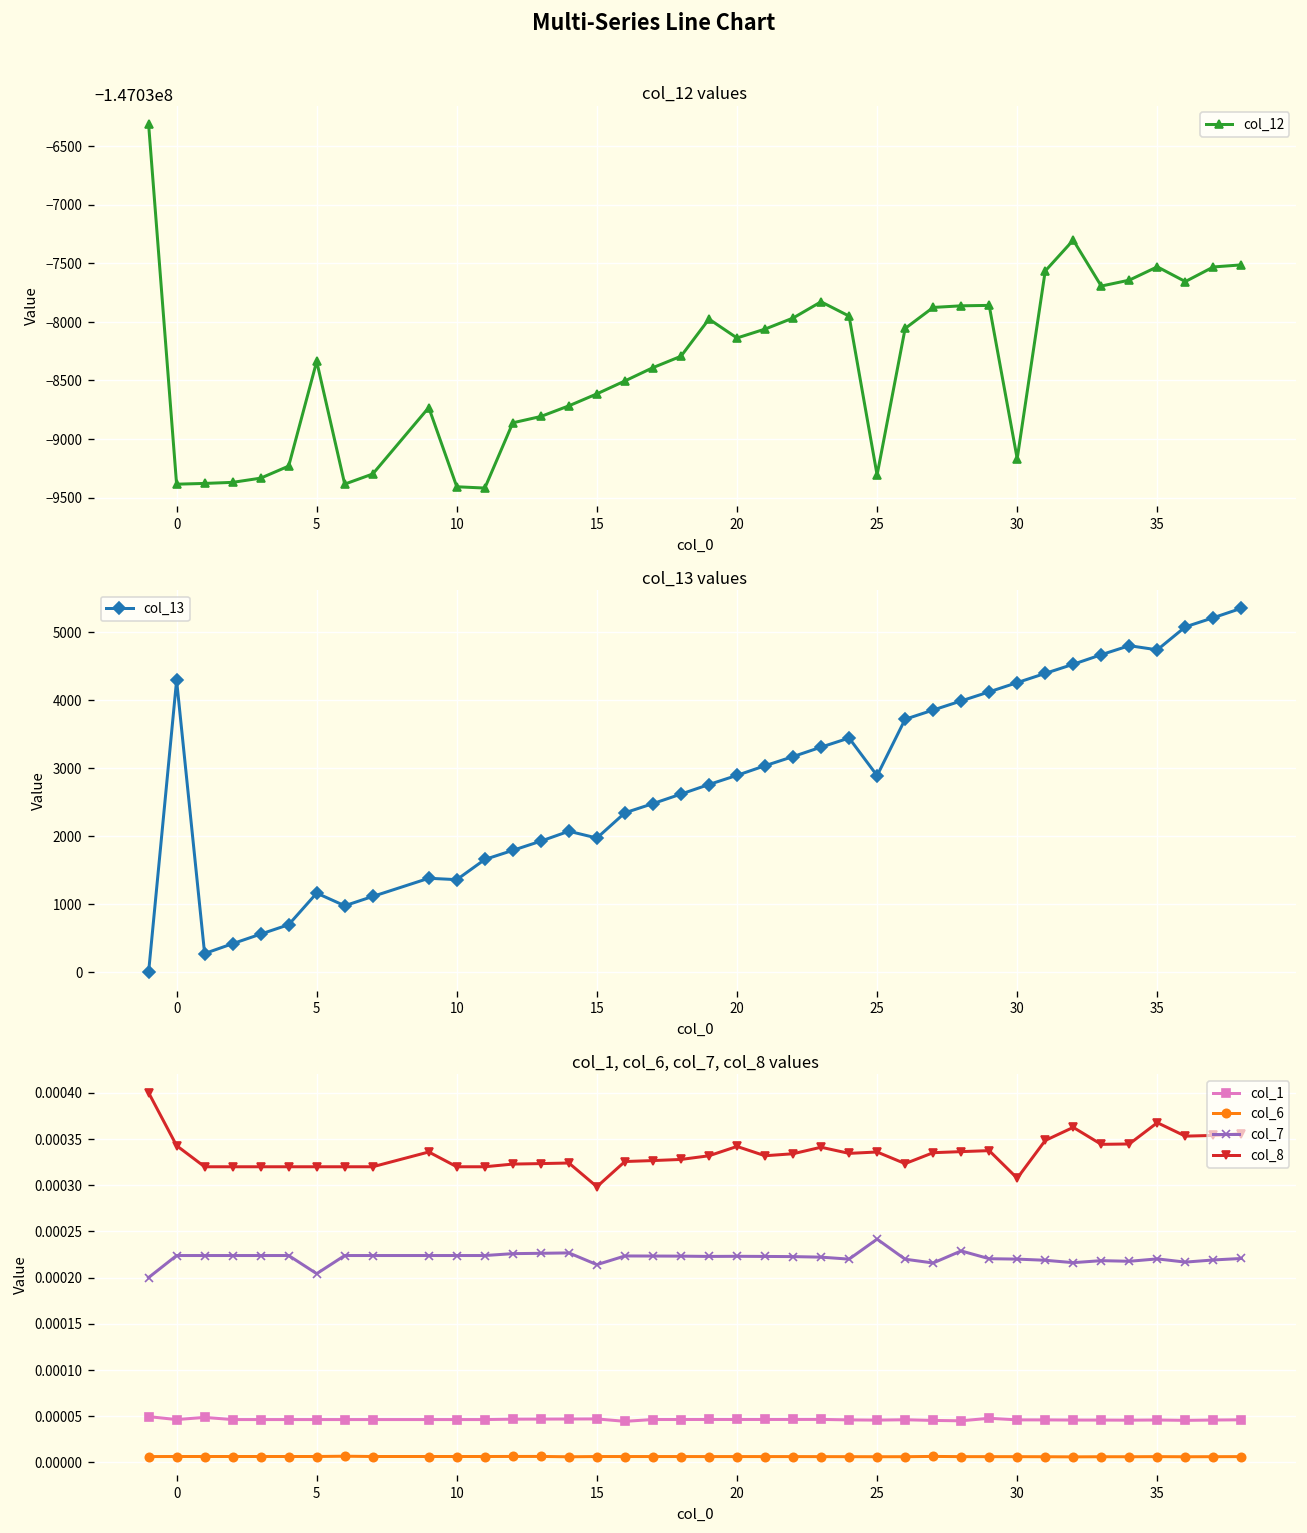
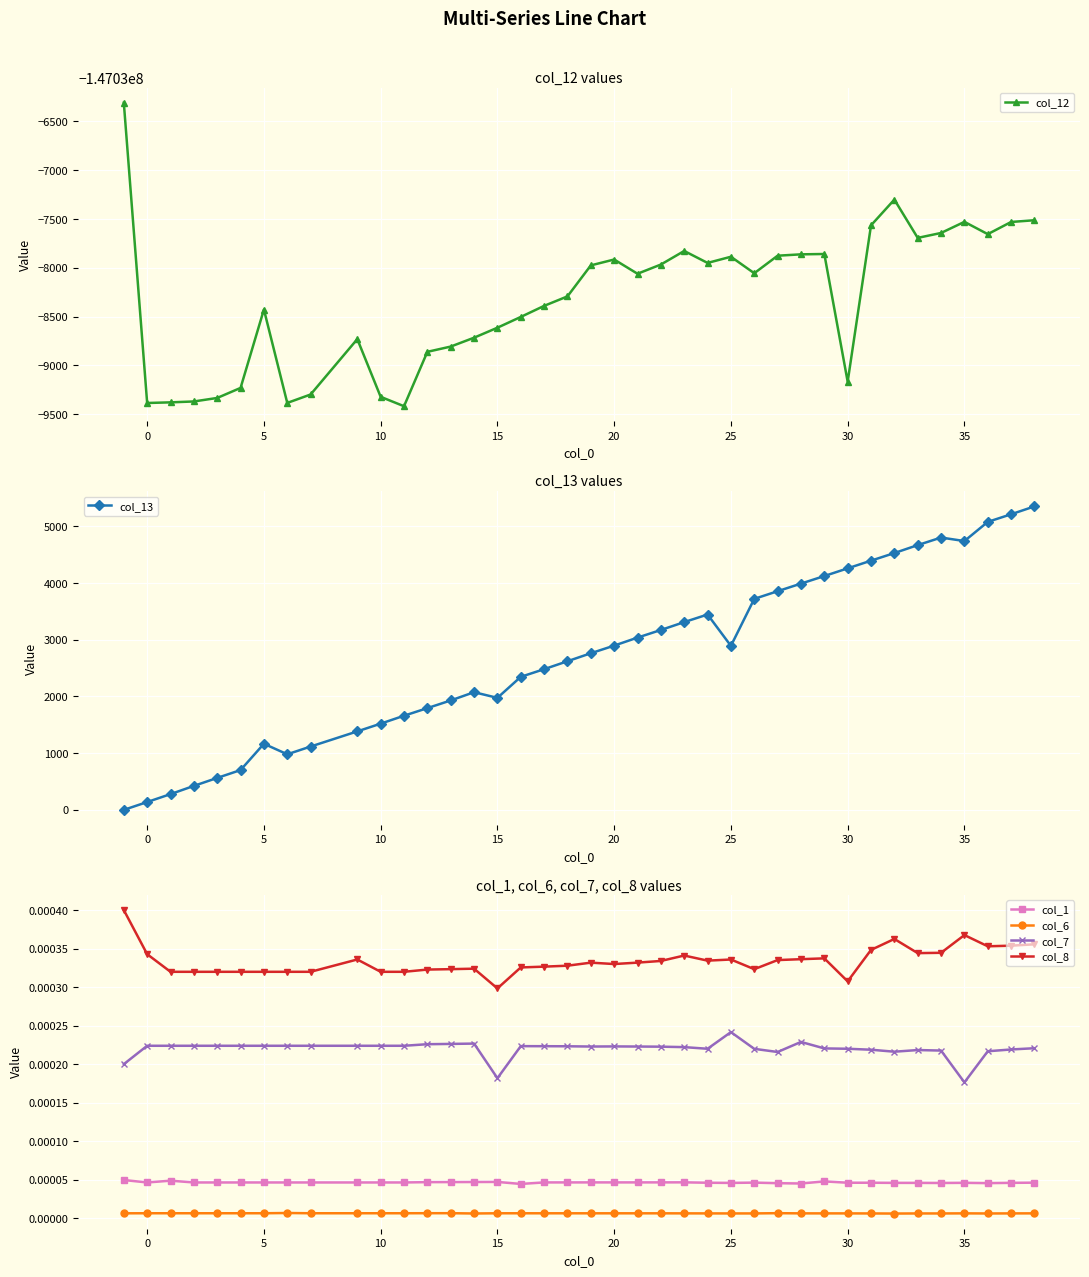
  {
    "col_12 values": {
      "0": -147039400,
-     "5": -147038300,
-     "10": -147039400,
+     "5": -147038400,
+     "10": -147039300,
      "15": -147038600,
-     "20": -147038100,
-     "25": -147039300,
+     "20": -147037900,
+     "25": -147037900,
      "30": -147039200,
      "35": -147037500
    },
    "col_13 values": {
-     "0": 4300,
+     "0": 100,
      "5": 1200,
-     "10": 1400,
+     "10": 1500,
      "15": 2000,
      "20": 2900,
      "25": 2900,
      "30": 4300,
      "35": 4700
    },
    "col_1, col_6, col_7, col_8 values": {
      "col_1": {
        "0": 0.00005,
        "5": 0.00005,
        "10": 0.00005,
        "15": 0.00005,
        "20": 0.00005,
        "25": 0.00005,
        "30": 0.00005,
        "35": 0.00005
      },
      "col_6": {
        "0": 0.00001,
        "5": 0.00001,
        "10": 0.00001,
        "15": 0.00001,
        "20": 0.00001,
        "25": 0.00001,
        "30": 0.00001,
        "35": 0.00001
      },
      "col_7": {
        "0": 0.00022,
-       "5": 0.00020,
+       "5": 0.00022,
        "10": 0.00022,
-       "15": 0.00021,
+       "15": 0.00018,
        "20": 0.00022,
        "25": 0.00024,
        "30": 0.00022,
-       "35": 0.00022
+       "35": 0.00018
      },
      "col_8": {
        "0": 0.00034,
        "5": 0.00032,
        "10": 0.00032,
        "15": 0.00030,
-       "20": 0.00034,
+       "20": 0.00033,
        "25": 0.00034,
        "30": 0.00031,
        "35": 0.00037
      }
    }
  }
